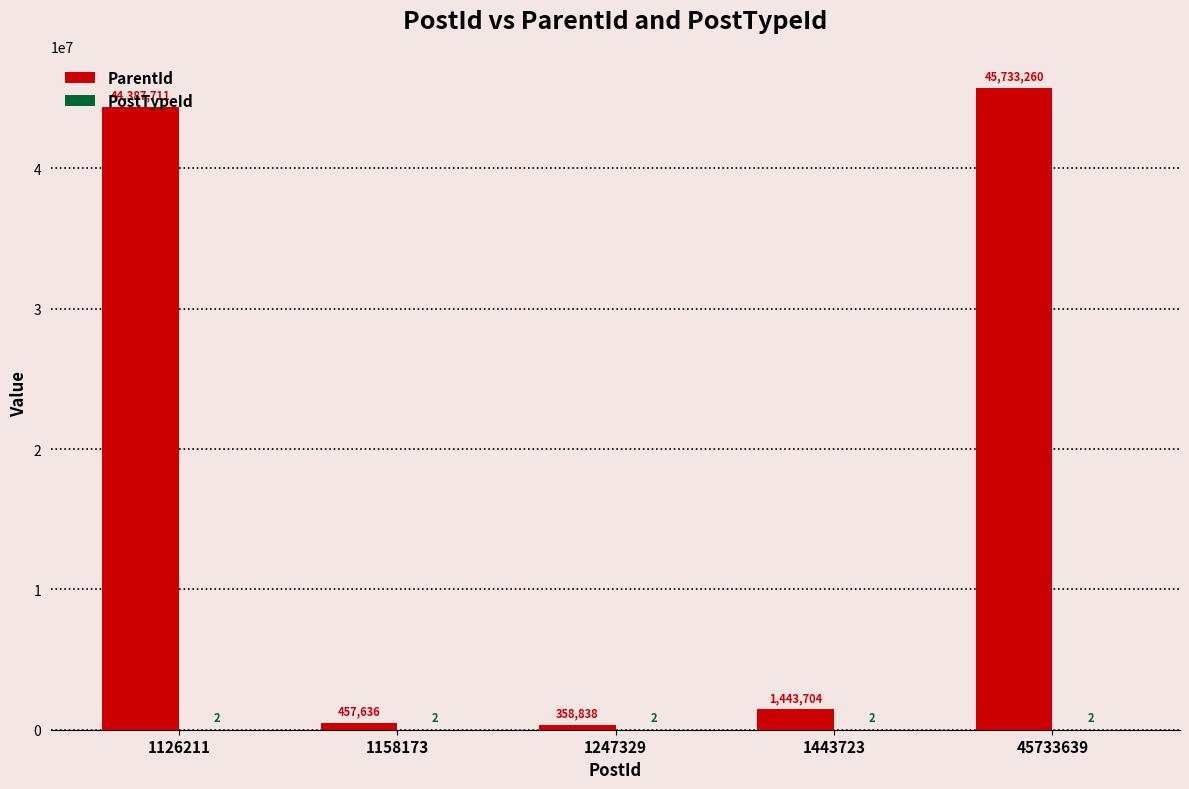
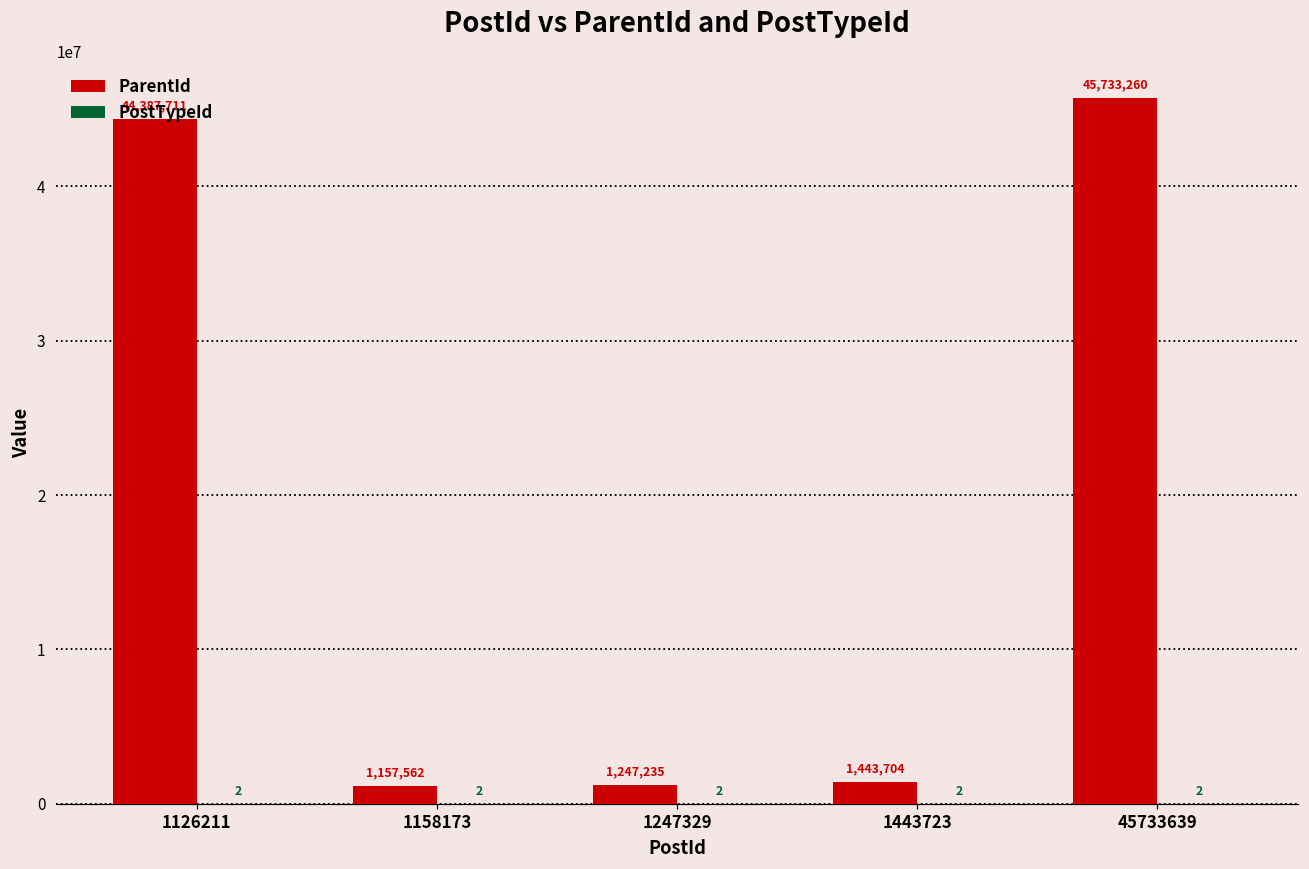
  {
    "ParentId": {
      "1126211": "44,387,711",
-     "1158173": "457,636",
-     "1247329": "358,838",
+     "1158173": "1,157,562",
+     "1247329": "1,247,235",
      "1443723": "1,443,704",
      "45733639": "45,733,260"
    },
    "PostTypeId": {
      "1126211": "2",
      "1158173": "2",
      "1247329": "2",
      "1443723": "2",
      "45733639": "2"
    }
  }
